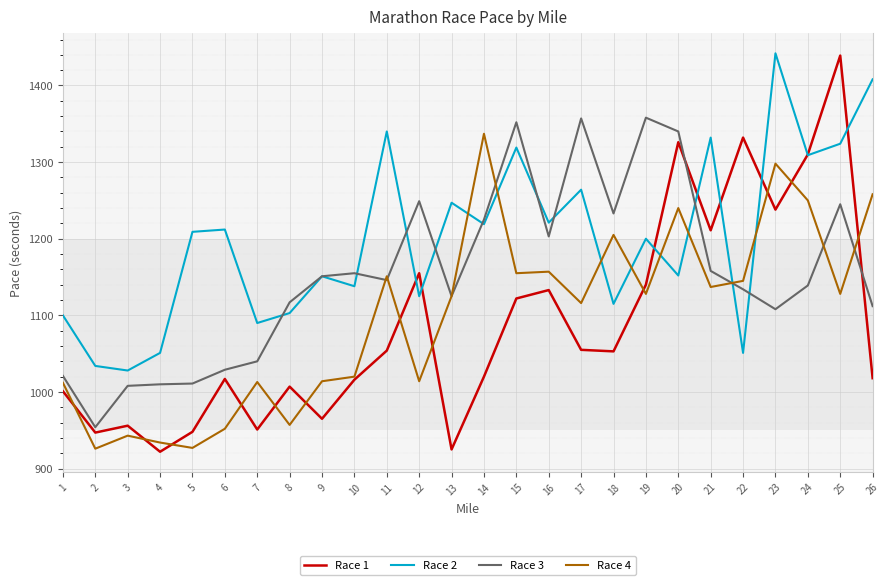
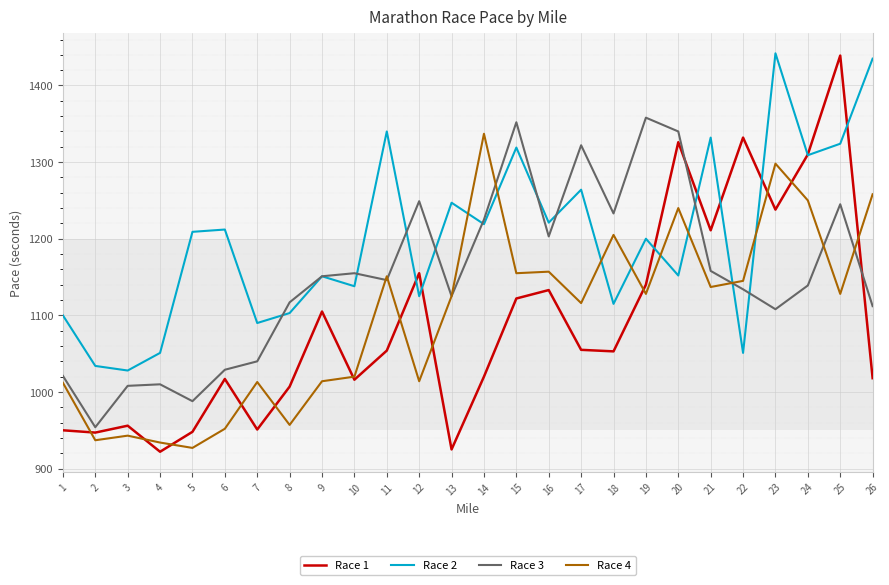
  {
    "Race 1": {
-     "1": 1000,
+     "1": 950,
      "2": 950,
      "3": 960,
      "4": 920,
      "5": 950,
      "6": 1020,
      "7": 950,
      "8": 1010,
-     "9": 970,
+     "9": 1110,
      "10": 1020,
      "11": 1050,
      "12": 1160,
      "13": 930,
      "14": 1020,
      "15": 1120,
      "16": 1130,
      "17": 1060,
      "18": 1050,
      "19": 1140,
      "20": 1330,
      "21": 1210,
      "22": 1330,
      "23": 1240,
      "25": 1440,
      "26": 1020
    },
    "Race 2": {
      "1": 1100,
      "2": 1030,
      "3": 1030,
      "4": 1050,
      "5": 1210,
      "6": 1210,
      "7": 1090,
      "8": 1100,
      "10": 1140,
      "11": 1340,
      "12": 1130,
      "13": 1250,
      "14": 1220,
      "15": 1320,
      "16": 1220,
      "17": 1260,
      "18": 1120,
      "19": 1200,
      "20": 1150,
      "21": 1330,
      "22": 1050,
      "23": 1440,
      "25": 1320,
-     "26": 1410
+     "26": 1440
    },
    "Race 3": {
      "1": 1020,
      "2": 950,
      "3": 1010,
      "4": 1010,
-     "5": 1010,
+     "5": 990,
      "6": 1030,
      "7": 1040,
      "8": 1120,
      "10": 1160,
      "11": 1150,
      "12": 1250,
      "14": 1230,
      "15": 1350,
      "16": 1200,
-     "17": 1360,
+     "17": 1320,
      "18": 1230,
      "19": 1360,
      "20": 1340,
      "21": 1160,
      "22": 1130,
      "23": 1110,
      "24": 1140,
      "25": 1250,
      "26": 1110
    },
    "Race 4": {
      "1": 1010,
-     "2": 930,
+     "2": 940,
      "3": 940,
      "4": 930,
      "5": 930,
      "6": 950,
      "7": 1010,
      "8": 960,
      "9": 1010,
      "10": 1020,
      "11": 1150,
      "12": 1010,
      "14": 1340,
      "15": 1160,
      "16": 1160,
      "17": 1120,
      "18": 1210,
      "19": 1130,
      "20": 1240,
      "21": 1140,
      "22": 1150,
      "23": 1300,
      "24": 1250,
      "25": 1130,
      "26": 1260
    }
  }
